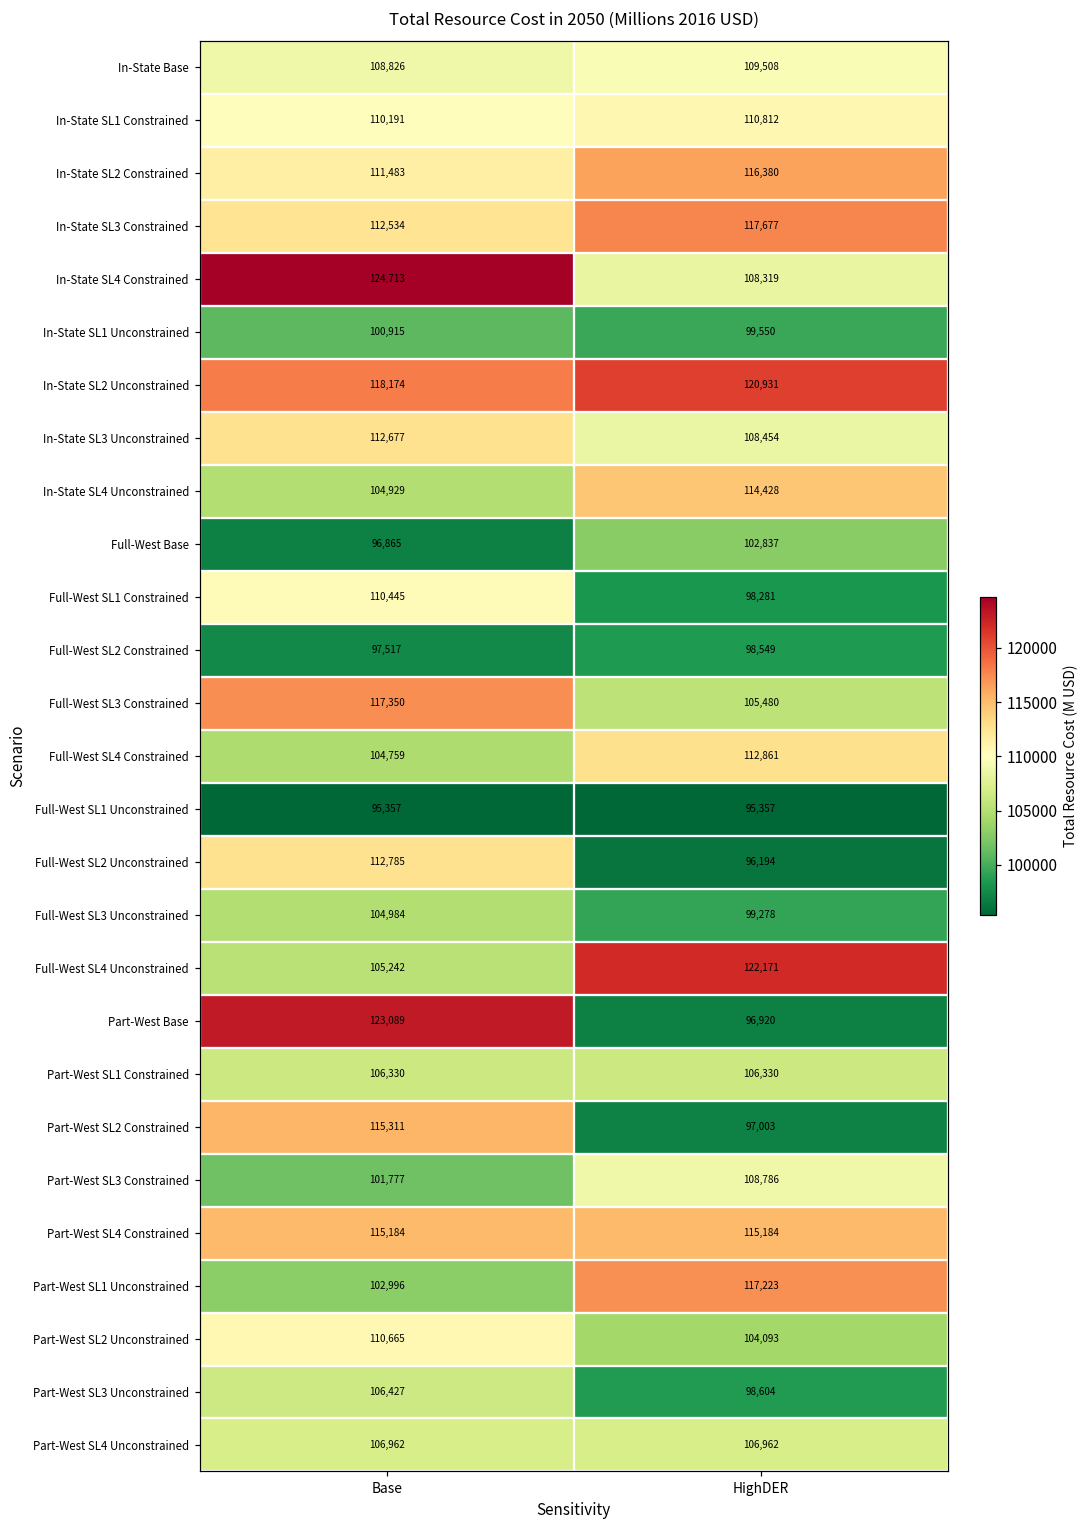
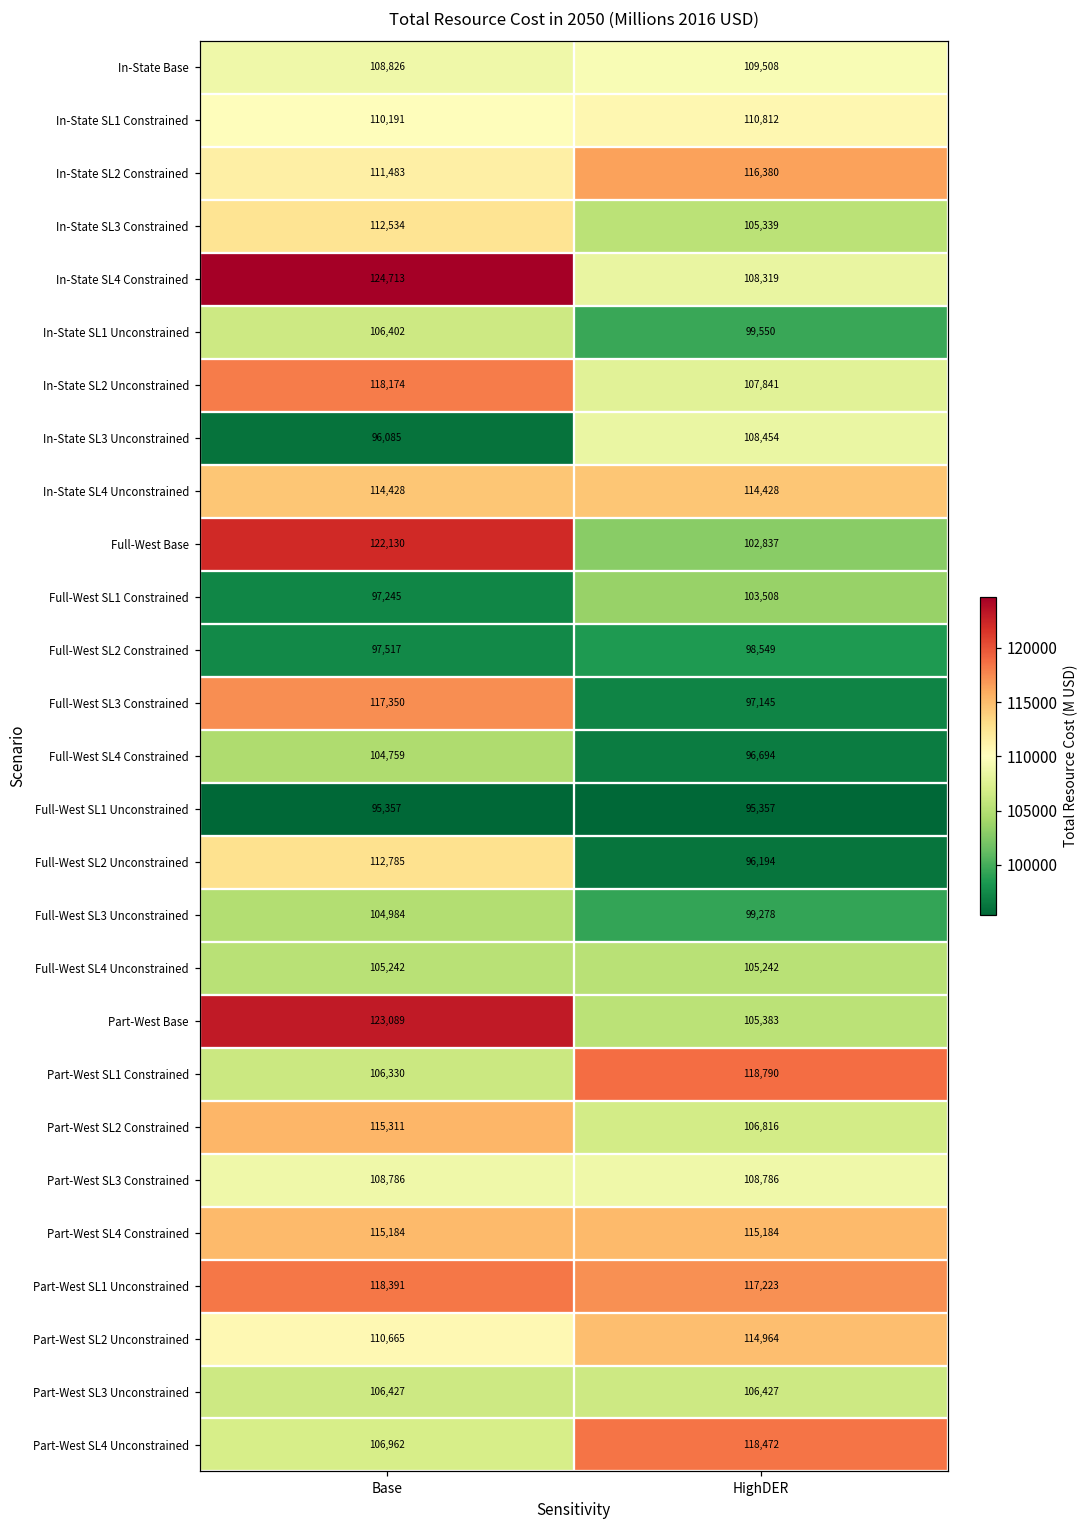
  {
    "In-State Base": {
      "Base": "108,826",
      "HighDER": "109,508"
    },
    "In-State SL1 Constrained": {
      "Base": "110,191",
      "HighDER": "110,812"
    },
    "In-State SL2 Constrained": {
      "Base": "111,483",
      "HighDER": "116,380"
    },
    "In-State SL3 Constrained": {
      "Base": "112,534",
-     "HighDER": "117,677"
+     "HighDER": "105,339"
    },
    "In-State SL4 Constrained": {
      "Base": "124,713",
      "HighDER": "108,319"
    },
    "In-State SL1 Unconstrained": {
-     "Base": "100,915",
+     "Base": "106,402",
      "HighDER": "99,550"
    },
    "In-State SL2 Unconstrained": {
      "Base": "118,174",
-     "HighDER": "120,931"
+     "HighDER": "107,841"
    },
    "In-State SL3 Unconstrained": {
-     "Base": "112,677",
+     "Base": "96,085",
      "HighDER": "108,454"
    },
    "In-State SL4 Unconstrained": {
-     "Base": "104,929",
+     "Base": "114,428",
      "HighDER": "114,428"
    },
    "Full-West Base": {
-     "Base": "96,865",
+     "Base": "122,130",
      "HighDER": "102,837"
    },
    "Full-West SL1 Constrained": {
-     "Base": "110,445",
-     "HighDER": "98,281"
+     "Base": "97,245",
+     "HighDER": "103,508"
    },
    "Full-West SL2 Constrained": {
      "Base": "97,517",
      "HighDER": "98,549"
    },
    "Full-West SL3 Constrained": {
      "Base": "117,350",
-     "HighDER": "105,480"
+     "HighDER": "97,145"
    },
    "Full-West SL4 Constrained": {
      "Base": "104,759",
-     "HighDER": "112,861"
+     "HighDER": "96,694"
    },
    "Full-West SL1 Unconstrained": {
      "Base": "95,357",
      "HighDER": "95,357"
    },
    "Full-West SL2 Unconstrained": {
      "Base": "112,785",
      "HighDER": "96,194"
    },
    "Full-West SL3 Unconstrained": {
      "Base": "104,984",
      "HighDER": "99,278"
    },
    "Full-West SL4 Unconstrained": {
      "Base": "105,242",
-     "HighDER": "122,171"
+     "HighDER": "105,242"
    },
    "Part-West Base": {
      "Base": "123,089",
-     "HighDER": "96,920"
+     "HighDER": "105,383"
    },
    "Part-West SL1 Constrained": {
      "Base": "106,330",
-     "HighDER": "106,330"
+     "HighDER": "118,790"
    },
    "Part-West SL2 Constrained": {
      "Base": "115,311",
-     "HighDER": "97,003"
+     "HighDER": "106,816"
    },
    "Part-West SL3 Constrained": {
-     "Base": "101,777",
+     "Base": "108,786",
      "HighDER": "108,786"
    },
    "Part-West SL4 Constrained": {
      "Base": "115,184",
      "HighDER": "115,184"
    },
    "Part-West SL1 Unconstrained": {
-     "Base": "102,996",
+     "Base": "118,391",
      "HighDER": "117,223"
    },
    "Part-West SL2 Unconstrained": {
      "Base": "110,665",
-     "HighDER": "104,093"
+     "HighDER": "114,964"
    },
    "Part-West SL3 Unconstrained": {
      "Base": "106,427",
-     "HighDER": "98,604"
+     "HighDER": "106,427"
    },
    "Part-West SL4 Unconstrained": {
      "Base": "106,962",
-     "HighDER": "106,962"
+     "HighDER": "118,472"
    }
  }
